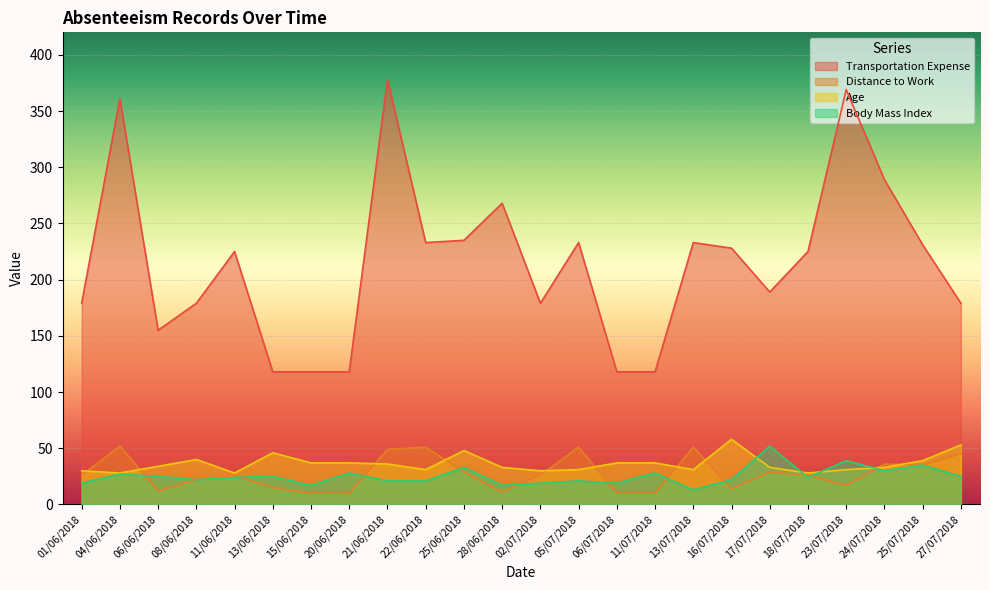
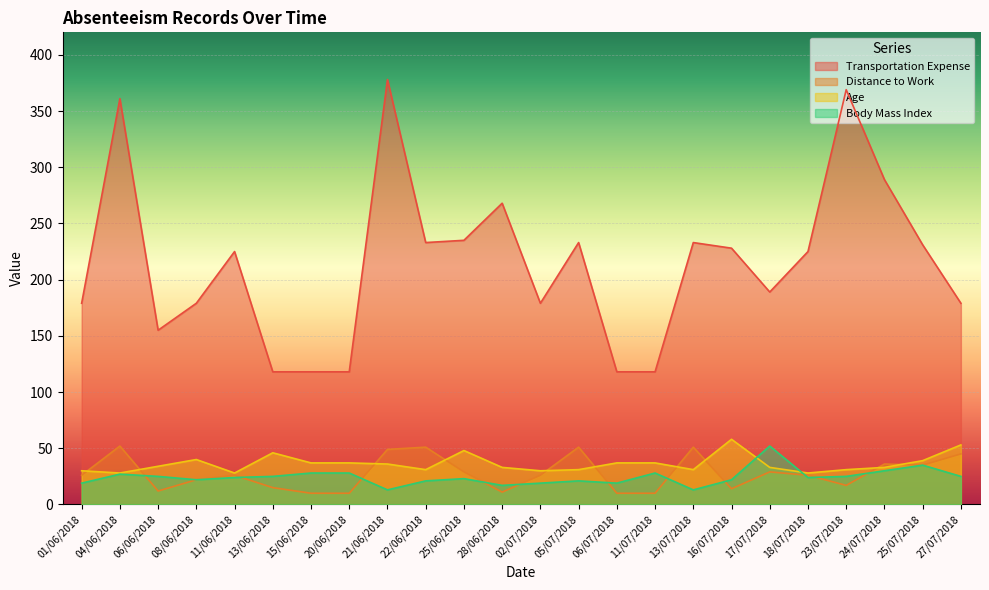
  {
    "Body Mass Index": {
      "01/06/2018": 19,
      "06/06/2018": 25,
      "13/06/2018": 25,
-     "15/06/2018": 17,
+     "15/06/2018": 28,
      "20/06/2018": 28,
-     "21/06/2018": 21,
+     "21/06/2018": 13,
      "22/06/2018": 21,
-     "25/06/2018": 33,
+     "25/06/2018": 23,
      "28/06/2018": 17,
      "02/07/2018": 19,
      "05/07/2018": 21,
      "06/07/2018": 19,
      "11/07/2018": 28,
      "13/07/2018": 13,
      "16/07/2018": 22,
      "17/07/2018": 52,
-     "23/07/2018": 39,
+     "23/07/2018": 25,
      "24/07/2018": 30,
      "27/07/2018": 25
    }
  }
